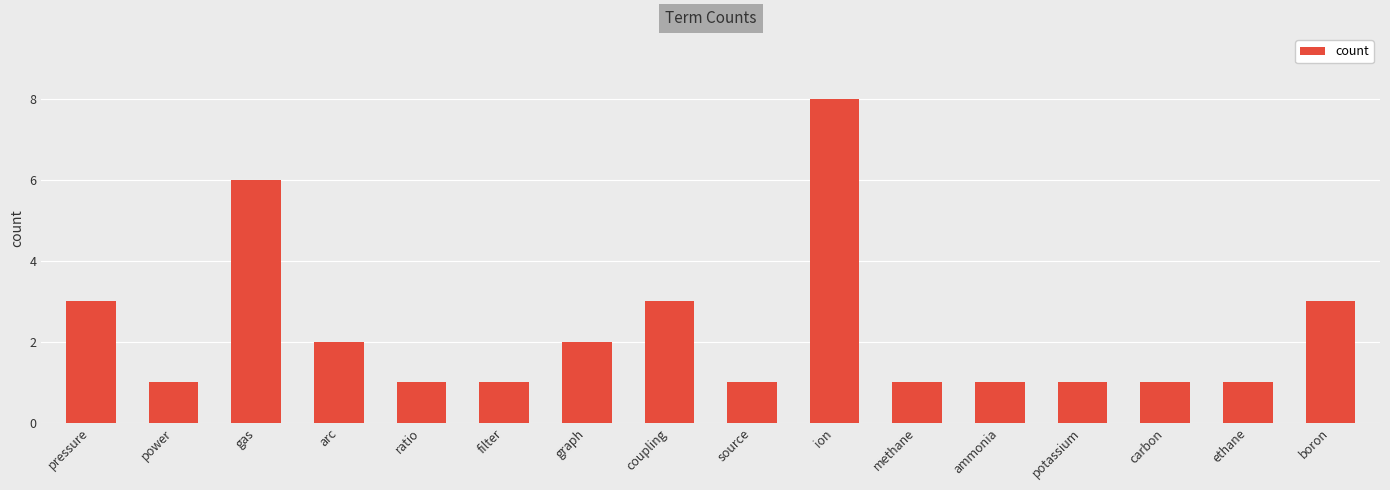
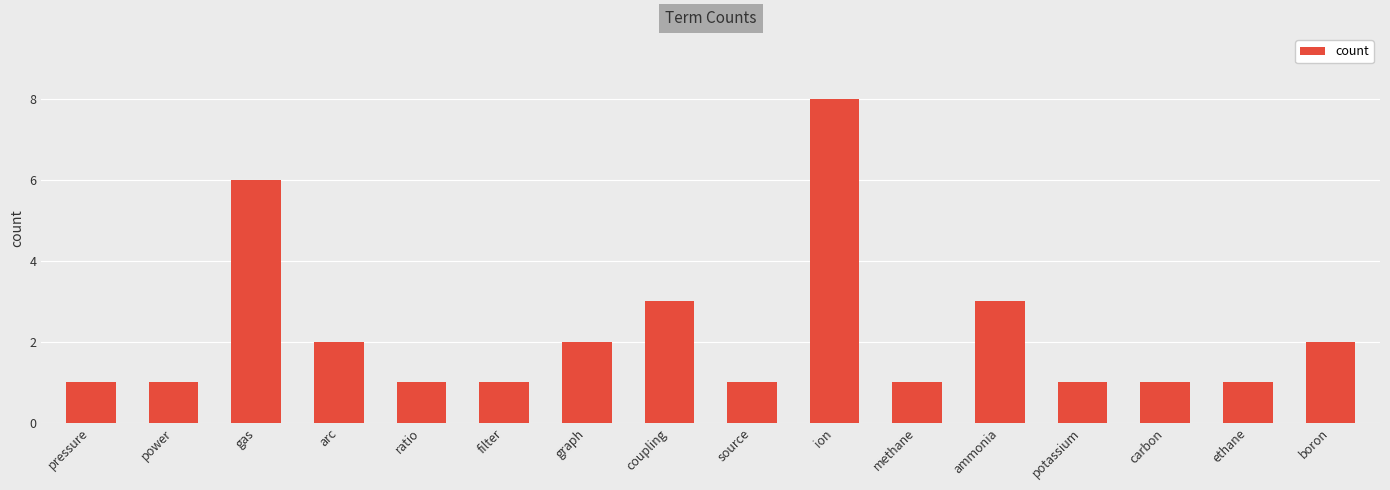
  {
-   "pressure": 3,
+   "pressure": 1,
    "power": 1,
    "gas": 6,
    "arc": 2,
    "ratio": 1,
    "filter": 1,
    "graph": 2,
    "coupling": 3,
    "source": 1,
    "ion": 8,
    "methane": 1,
-   "ammonia": 1,
+   "ammonia": 3,
    "potassium": 1,
    "carbon": 1,
    "ethane": 1,
-   "boron": 3
+   "boron": 2
  }
